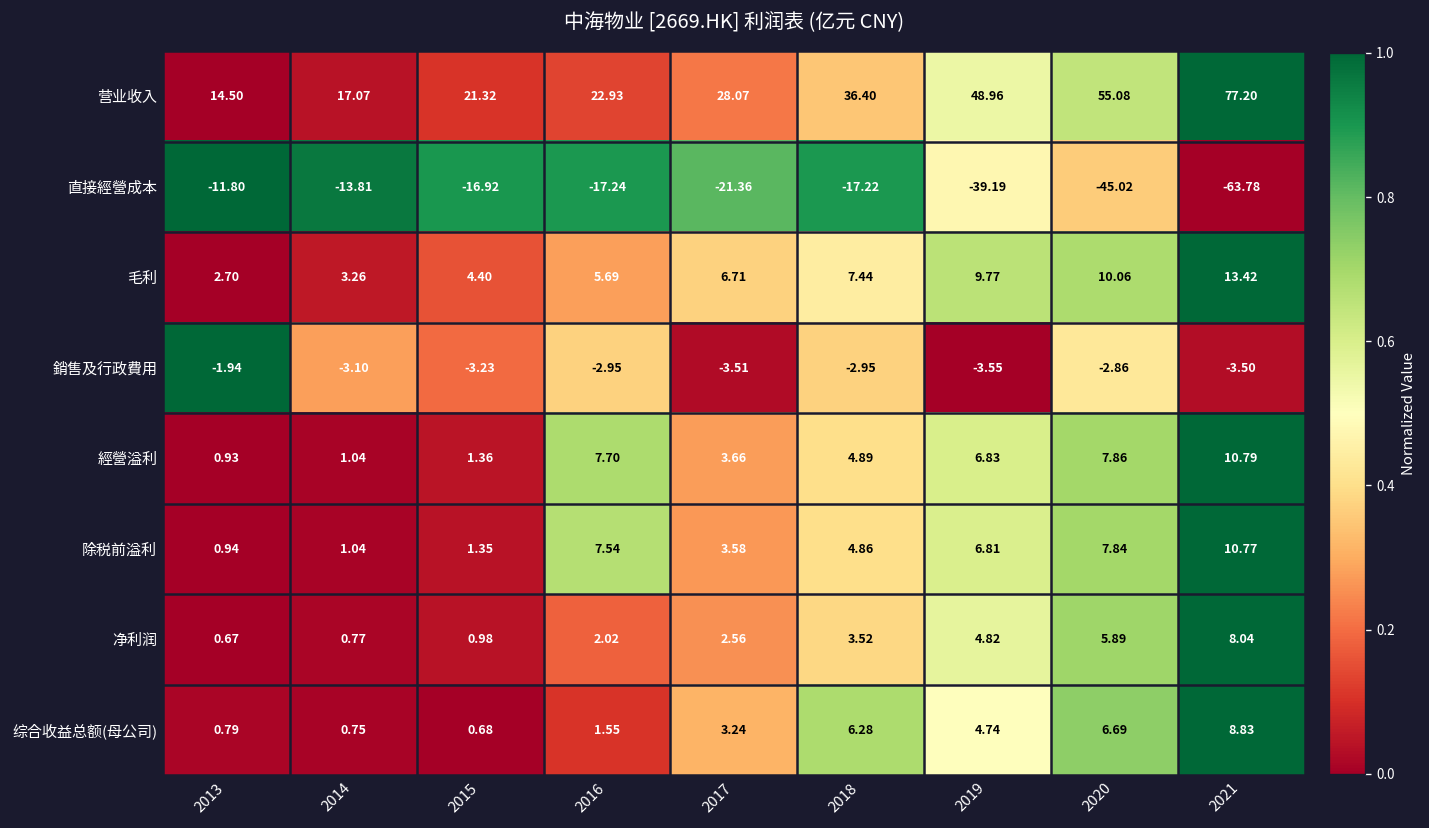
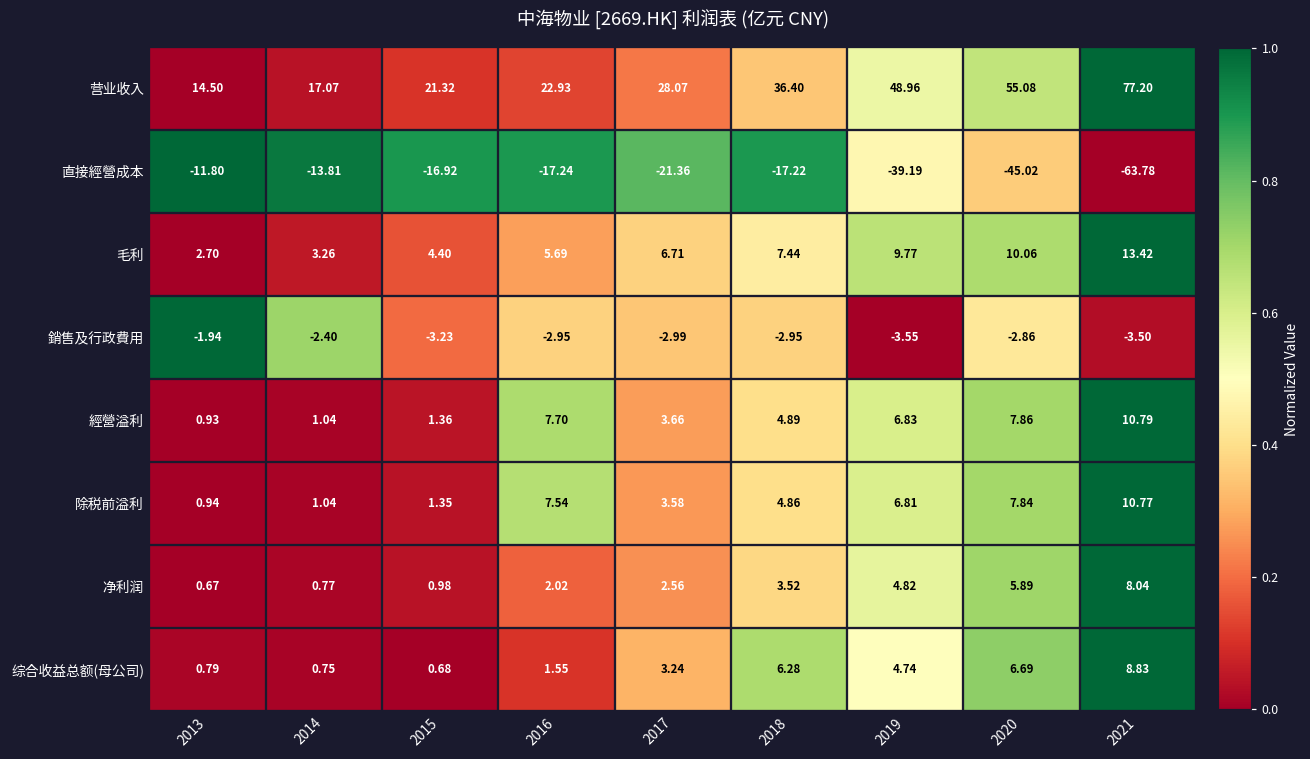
  {
    "营业收入": {
      "2013": 14.50,
      "2014": 17.07,
      "2015": 21.32,
      "2016": 22.93,
      "2017": 28.07,
      "2018": 36.40,
      "2019": 48.96,
      "2020": 55.08,
      "2021": 77.20
    },
    "直接經營成本": {
      "2013": -11.80,
      "2014": -13.81,
      "2015": -16.92,
      "2016": -17.24,
      "2017": -21.36,
      "2018": -17.22,
      "2019": -39.19,
      "2020": -45.02,
      "2021": -63.78
    },
    "毛利": {
      "2013": 2.70,
      "2014": 3.26,
      "2015": 4.40,
      "2016": 5.69,
      "2017": 6.71,
      "2018": 7.44,
      "2019": 9.77,
      "2020": 10.06,
      "2021": 13.42
    },
    "銷售及行政費用": {
      "2013": -1.94,
-     "2014": -3.10,
+     "2014": -2.40,
      "2015": -3.23,
      "2016": -2.95,
-     "2017": -3.51,
+     "2017": -2.99,
      "2018": -2.95,
      "2019": -3.55,
      "2020": -2.86,
      "2021": -3.50
    },
    "經營溢利": {
      "2013": 0.93,
      "2014": 1.04,
      "2015": 1.36,
      "2016": 7.70,
      "2017": 3.66,
      "2018": 4.89,
      "2019": 6.83,
      "2020": 7.86,
      "2021": 10.79
    },
    "除税前溢利": {
      "2013": 0.94,
      "2014": 1.04,
      "2015": 1.35,
      "2016": 7.54,
      "2017": 3.58,
      "2018": 4.86,
      "2019": 6.81,
      "2020": 7.84,
      "2021": 10.77
    },
    "净利润": {
      "2013": 0.67,
      "2014": 0.77,
      "2015": 0.98,
      "2016": 2.02,
      "2017": 2.56,
      "2018": 3.52,
      "2019": 4.82,
      "2020": 5.89,
      "2021": 8.04
    },
    "综合收益总额(母公司)": {
      "2013": 0.79,
      "2014": 0.75,
      "2015": 0.68,
      "2016": 1.55,
      "2017": 3.24,
      "2018": 6.28,
      "2019": 4.74,
      "2020": 6.69,
      "2021": 8.83
    }
  }
